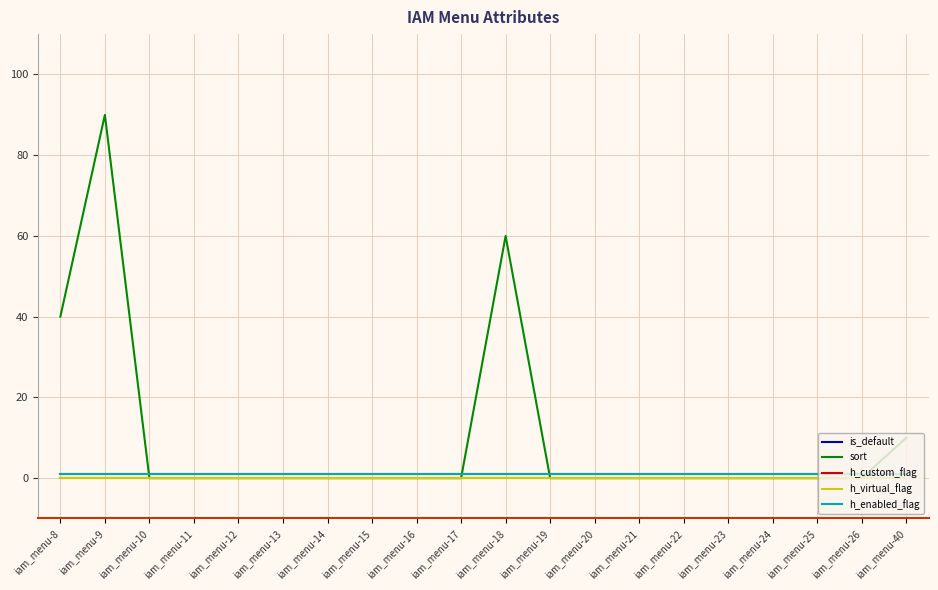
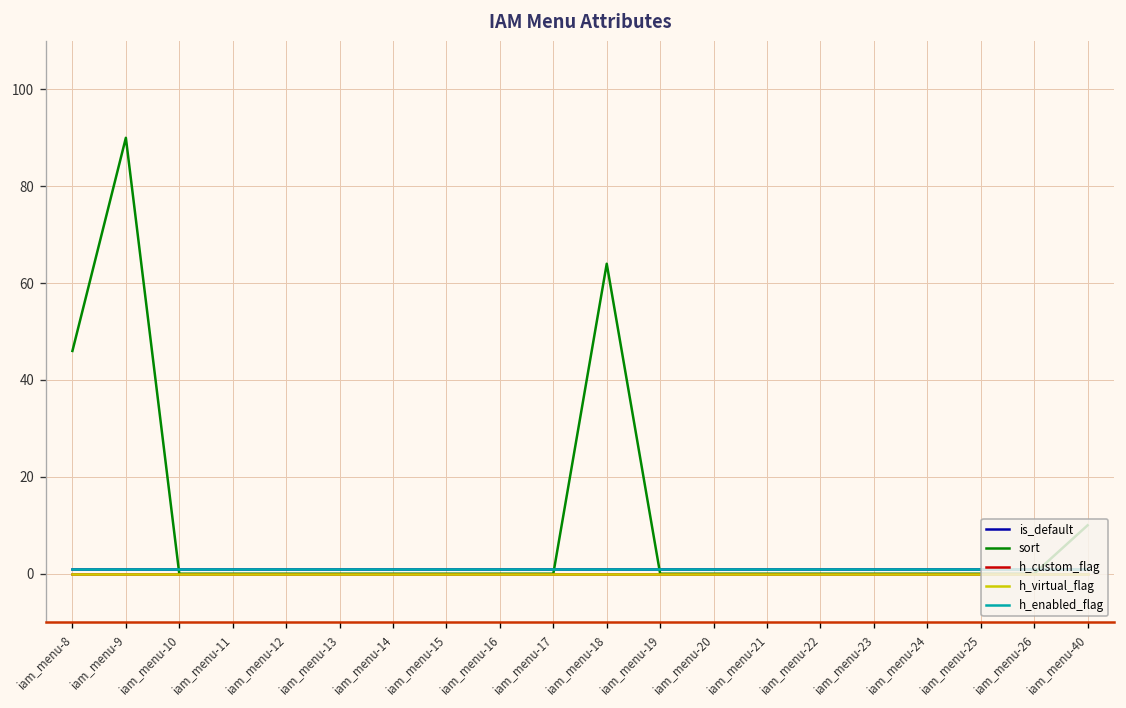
  {
    "h_enabled_flag": {
      "iam_menu-8": 1,
      "iam_menu-9": 1,
      "iam_menu-10": 1,
      "iam_menu-11": 1,
      "iam_menu-12": 1,
      "iam_menu-13": 1,
      "iam_menu-14": 1,
      "iam_menu-15": 1,
      "iam_menu-16": 1,
      "iam_menu-17": 1,
      "iam_menu-18": 1,
      "iam_menu-19": 1,
      "iam_menu-20": 1,
      "iam_menu-21": 1,
      "iam_menu-22": 1,
      "iam_menu-23": 1,
      "iam_menu-24": 1,
      "iam_menu-25": 1
    },
    "sort": {
-     "iam_menu-8": 40,
+     "iam_menu-8": 46,
      "iam_menu-9": 90,
-     "iam_menu-18": 60
+     "iam_menu-18": 64
    },
    "h_virtual_flag": {
      "iam_menu-8": 0,
      "iam_menu-9": 0,
      "iam_menu-18": 0
    }
  }
